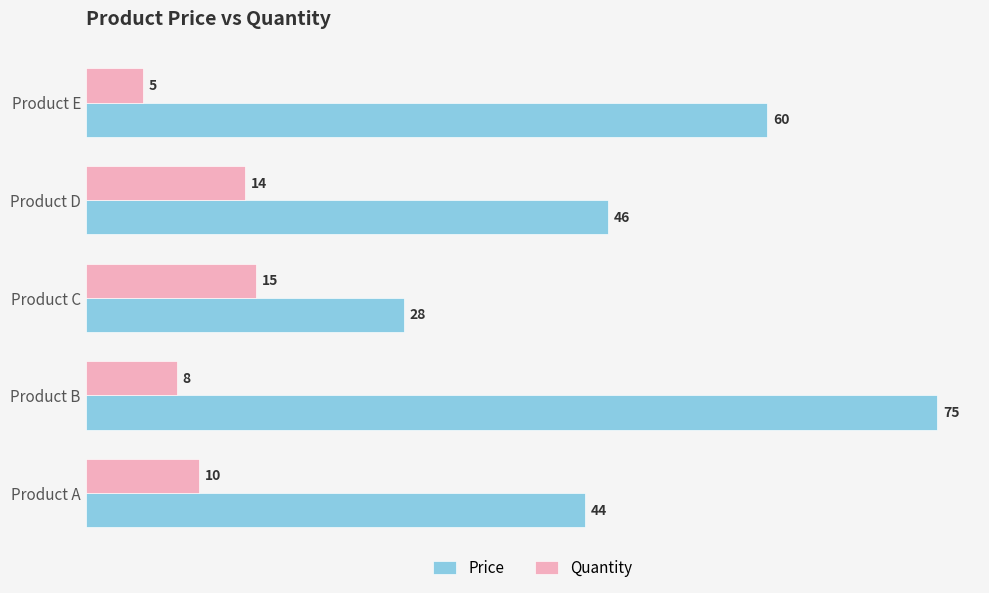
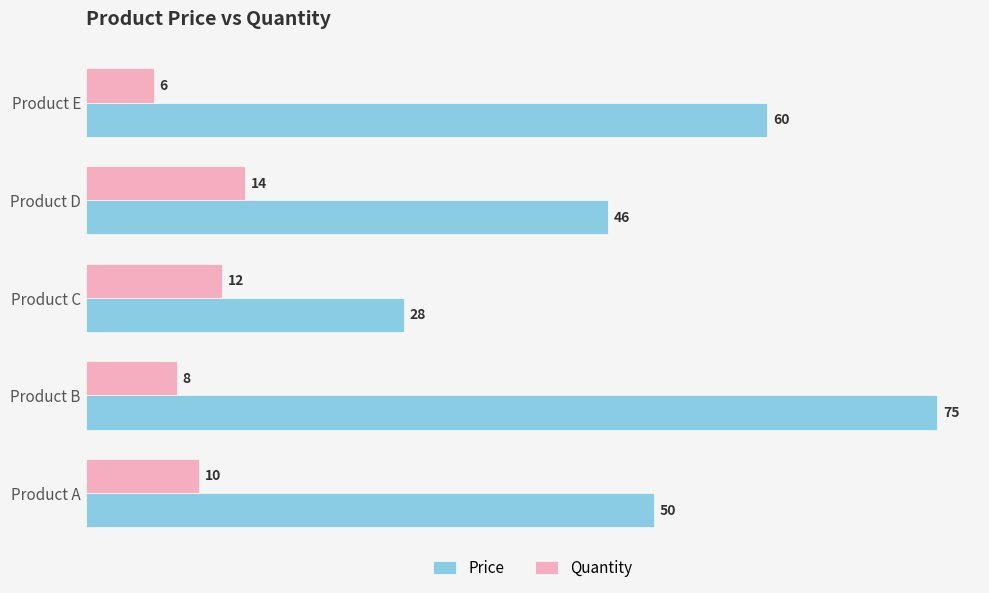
  {
    "Price": {
      "Product E": 60,
      "Product D": 46,
      "Product C": 28,
      "Product B": 75,
-     "Product A": 44
+     "Product A": 50
    },
    "Quantity": {
-     "Product E": 5,
+     "Product E": 6,
      "Product D": 14,
-     "Product C": 15,
+     "Product C": 12,
      "Product B": 8,
      "Product A": 10
    }
  }
